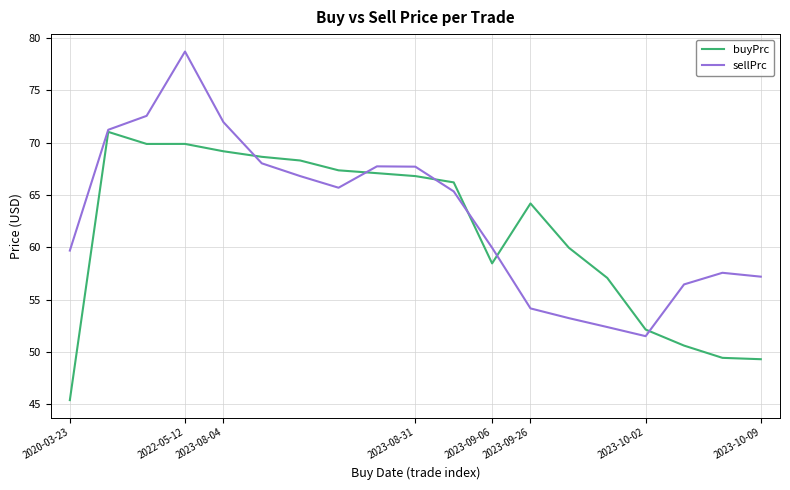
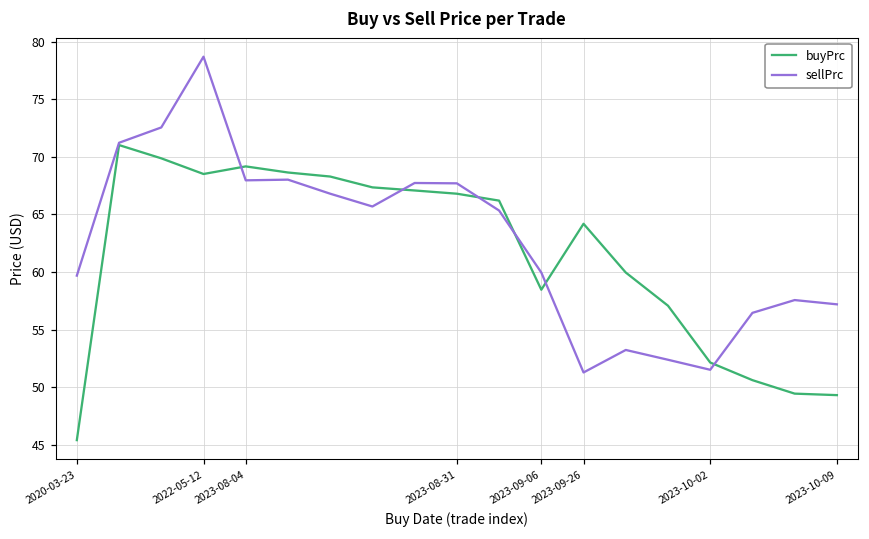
  {
    "buyPrc": {
      "2020-03-23": 45.4,
-     "2022-05-12": 69.9,
+     "2022-05-12": 68.5,
      "2023-08-04": 69.2,
      "2023-08-31": 66.8,
      "2023-09-06": 58.5,
      "2023-09-26": 64.2,
      "2023-10-02": 52.2,
      "2023-10-09": 49.3
    },
    "sellPrc": {
      "2020-03-23": 59.7,
      "2022-05-12": 78.7,
-     "2023-08-04": 72.0,
+     "2023-08-04": 68.0,
      "2023-08-31": 67.7,
      "2023-09-06": 60.0,
-     "2023-09-26": 54.2,
+     "2023-09-26": 51.3,
      "2023-10-02": 51.5,
      "2023-10-09": 57.2
    }
  }
